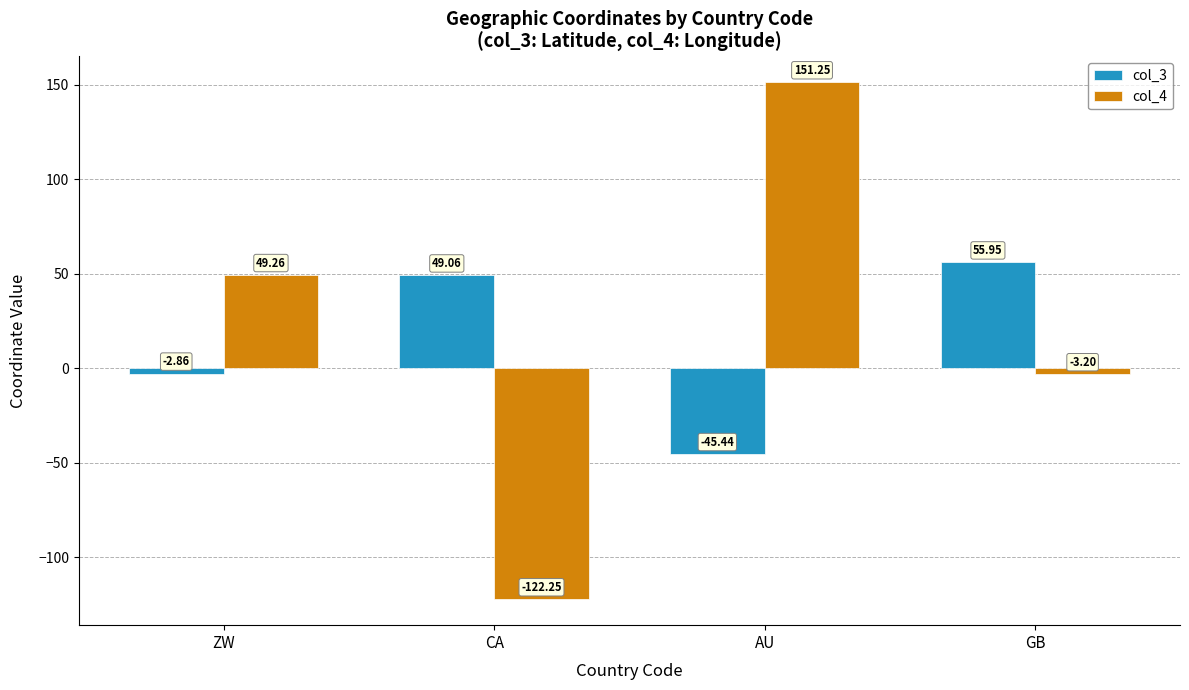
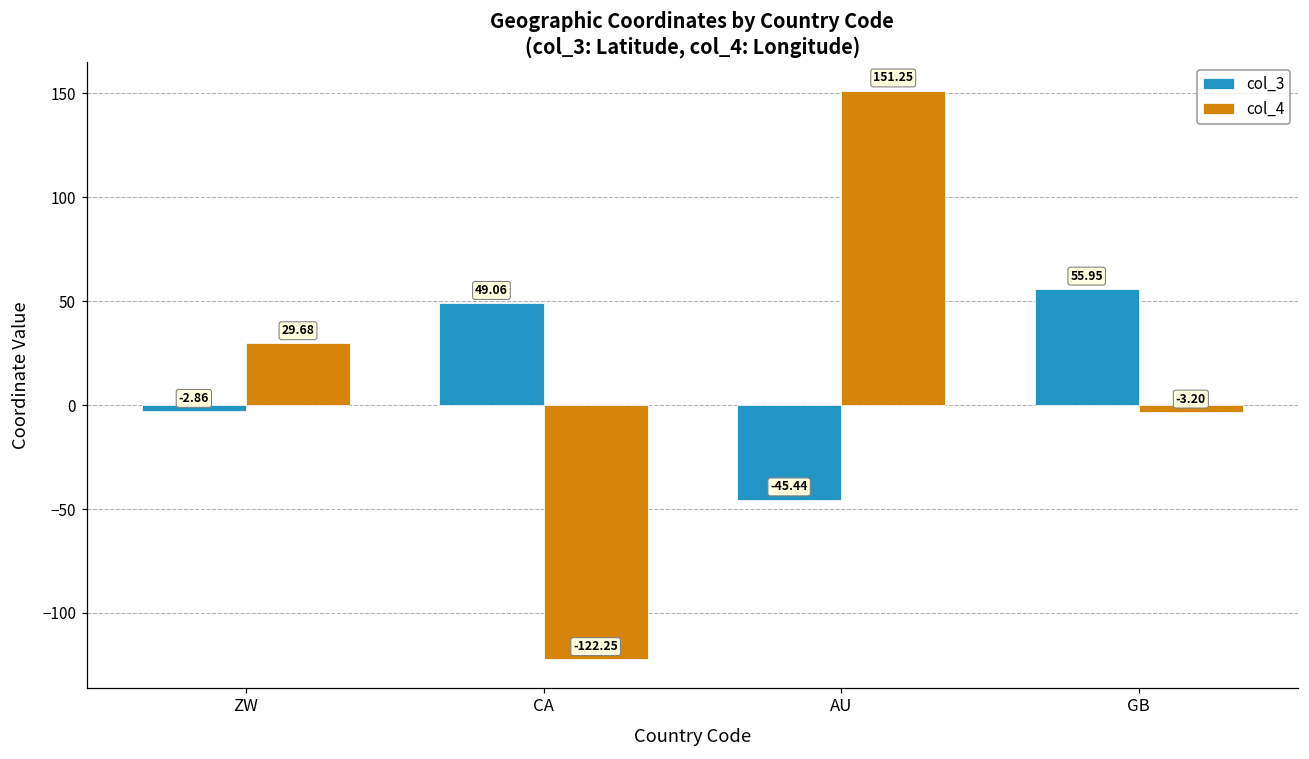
  {
    "col_4": {
-     "ZW": 49.26
+     "ZW": 29.68
    }
  }
